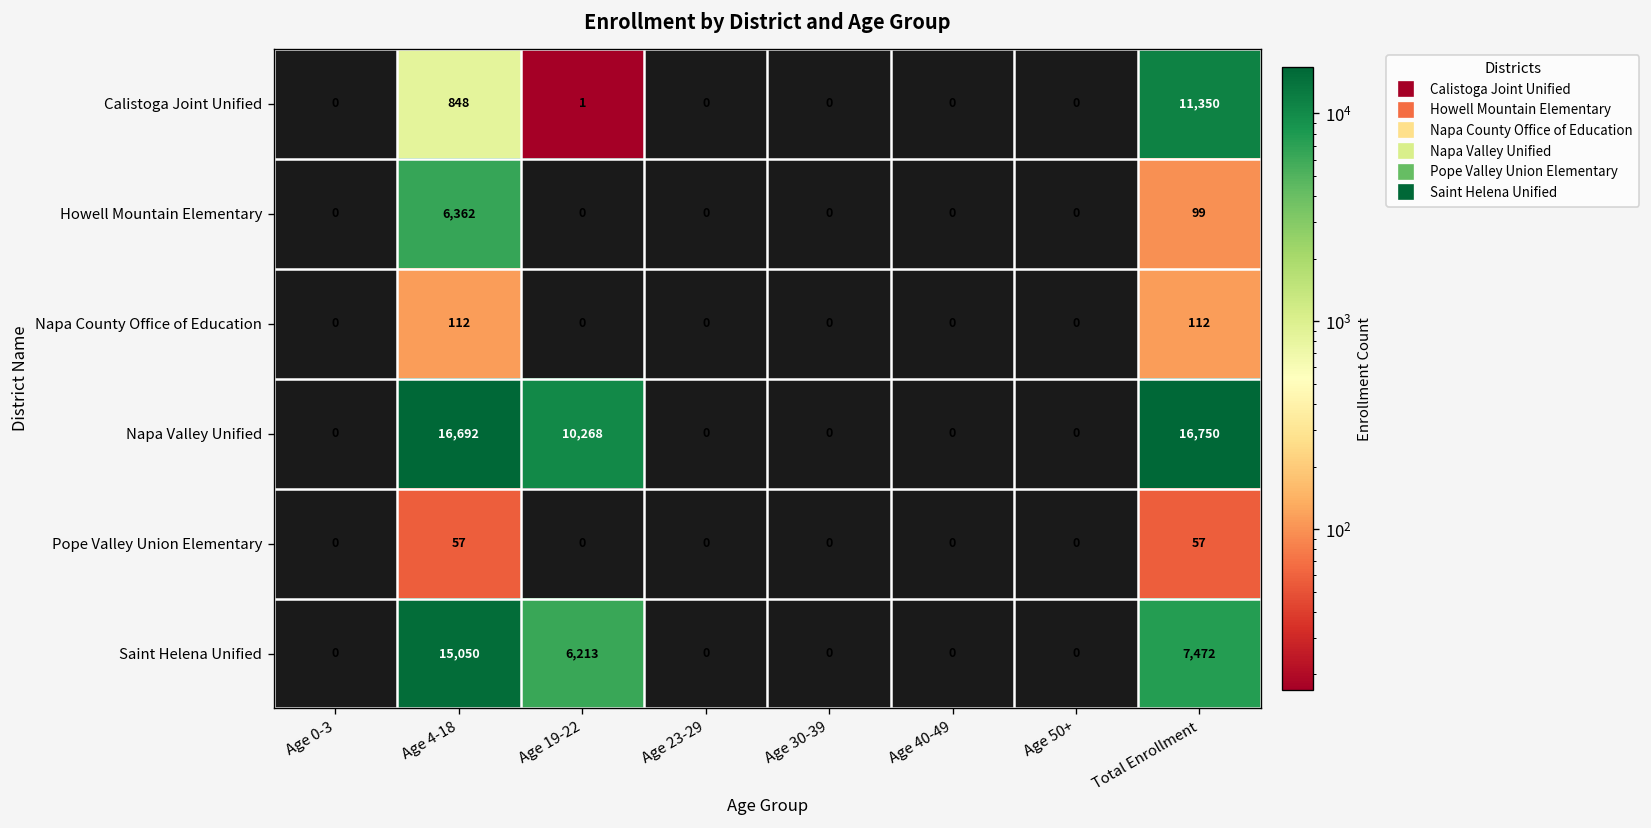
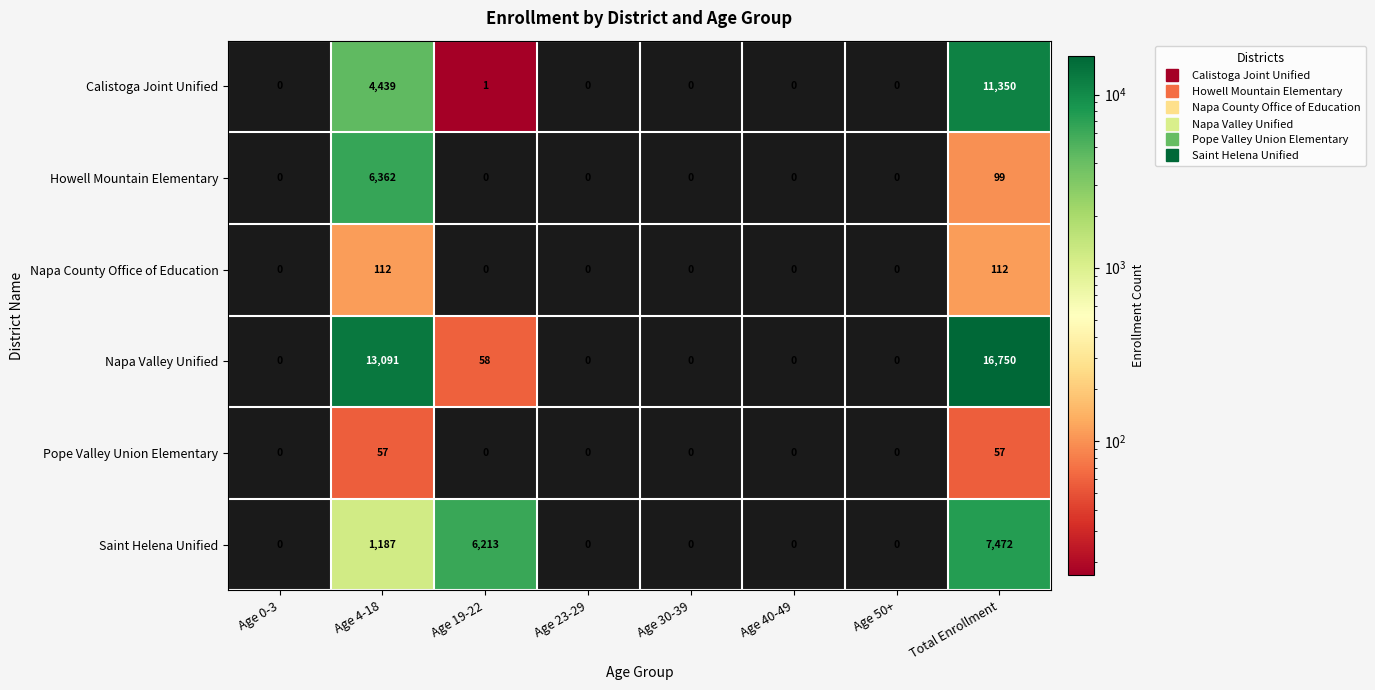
  {
    "Calistoga Joint Unified": {
-     "Age 4-18": "848",
+     "Age 4-18": "4,439",
      "Age 19-22": "1",
      "Total Enrollment": "11,350"
    },
    "Howell Mountain Elementary": {
      "Age 4-18": "6,362",
      "Total Enrollment": "99"
    },
    "Napa County Office of Education": {
      "Age 4-18": "112",
      "Total Enrollment": "112"
    },
    "Napa Valley Unified": {
-     "Age 4-18": "16,692",
-     "Age 19-22": "10,268",
+     "Age 4-18": "13,091",
+     "Age 19-22": "58",
      "Total Enrollment": "16,750"
    },
    "Pope Valley Union Elementary": {
      "Age 4-18": "57",
      "Total Enrollment": "57"
    },
    "Saint Helena Unified": {
-     "Age 4-18": "15,050",
+     "Age 4-18": "1,187",
      "Age 19-22": "6,213",
      "Total Enrollment": "7,472"
    }
  }
